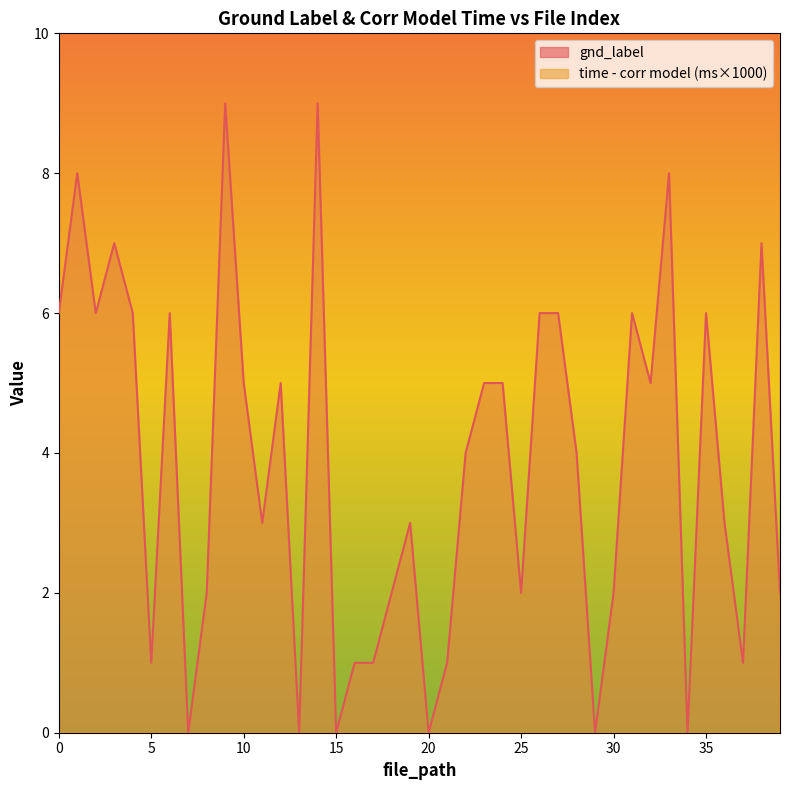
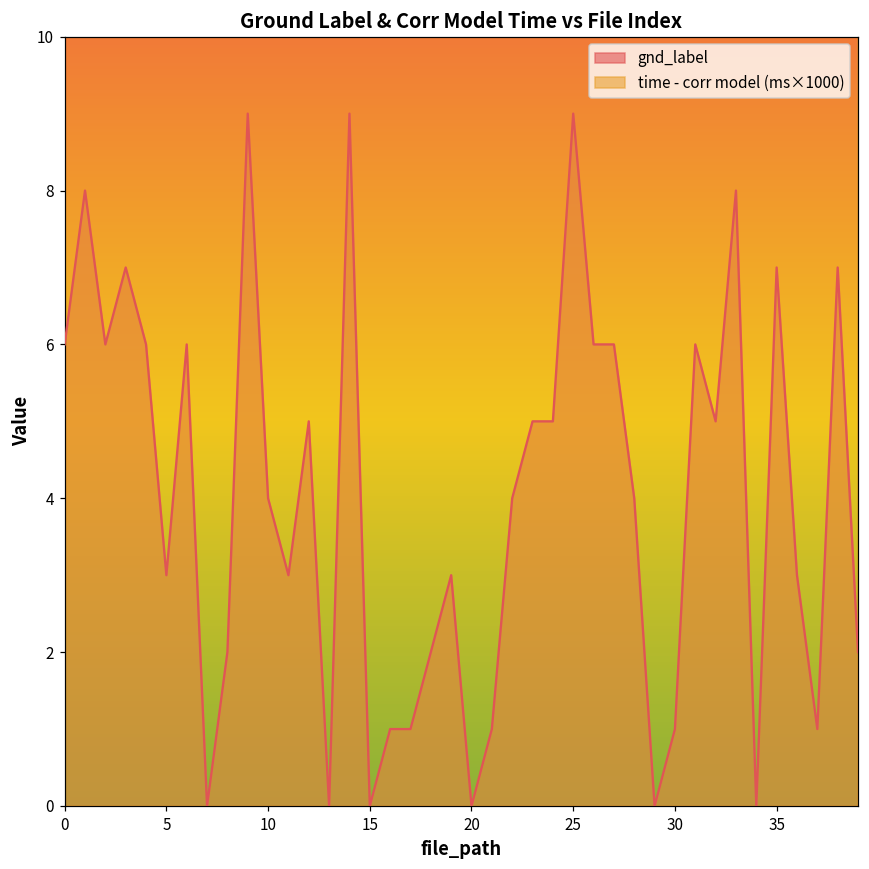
  {
    "gnd_label": {
      "0": 6,
-     "5": 1,
-     "10": 5,
+     "5": 3,
+     "10": 4,
      "15": 0,
      "20": 0,
-     "25": 2,
-     "30": 2,
-     "35": 6
+     "25": 9,
+     "30": 1,
+     "35": 7
    }
  }
